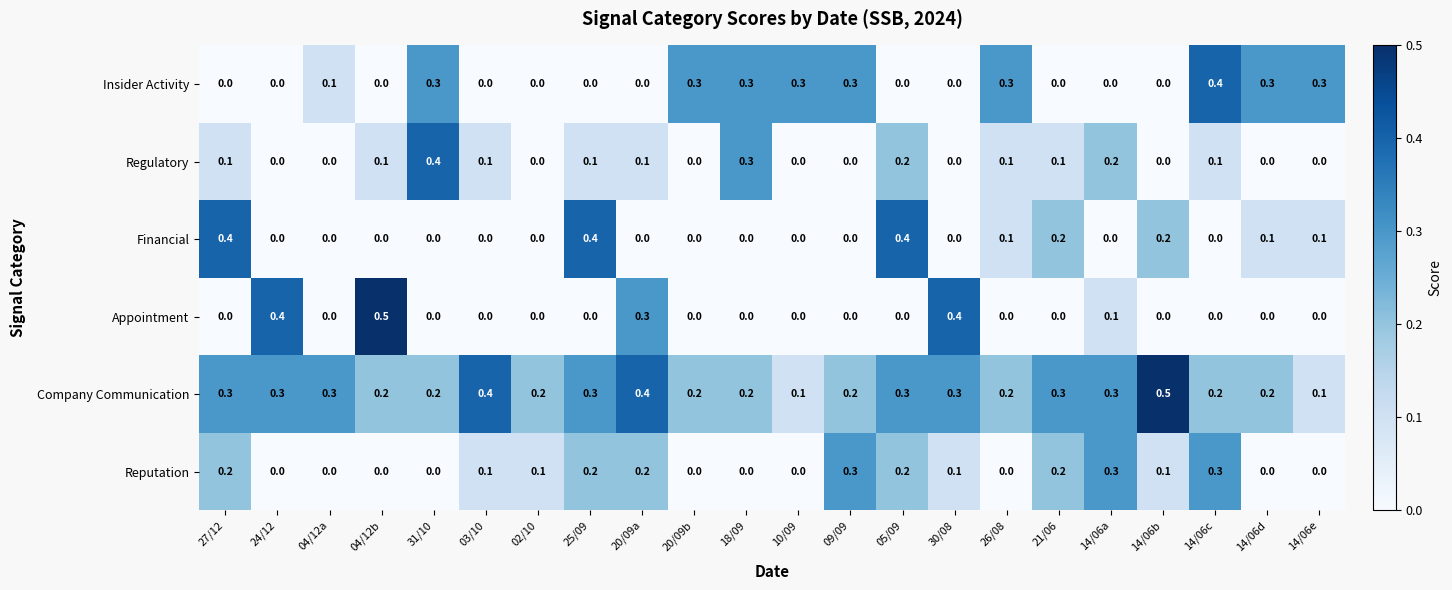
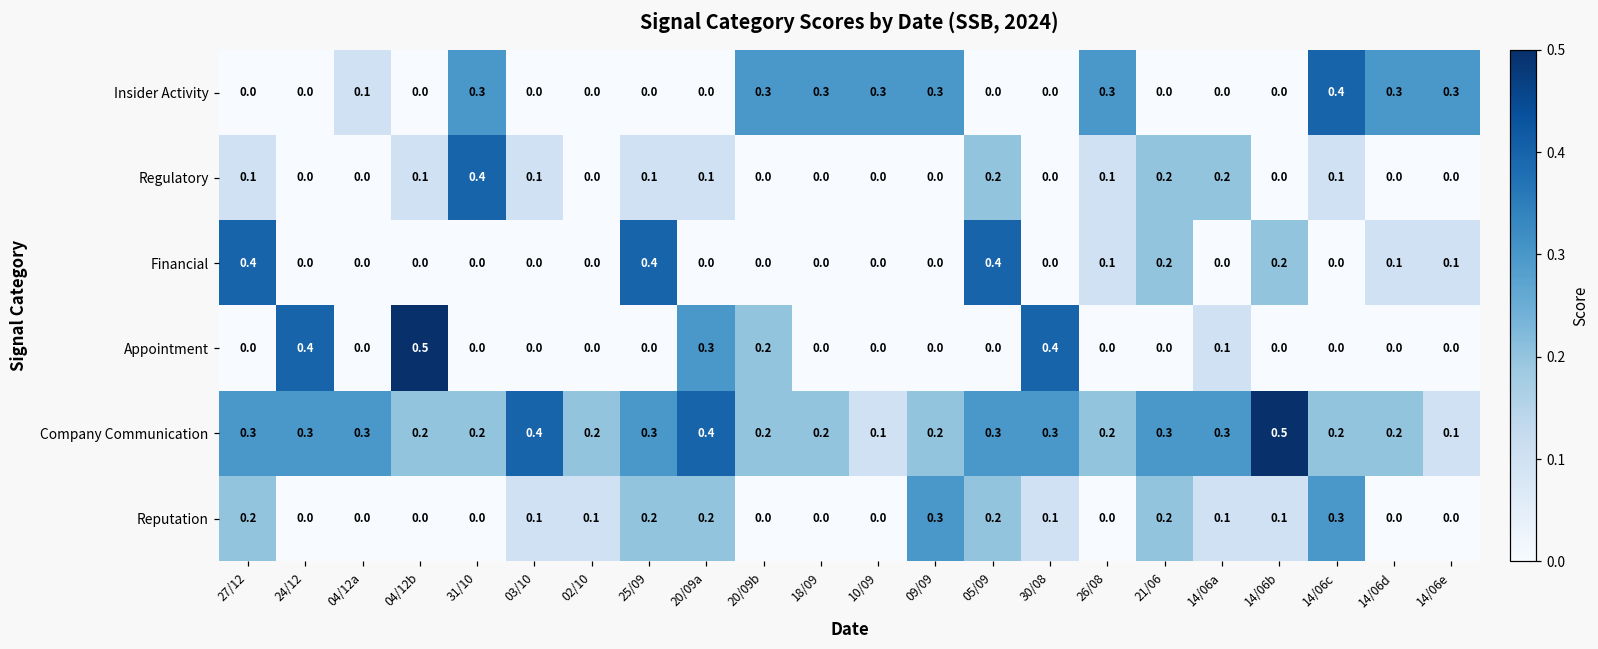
  {
    "Insider Activity": {
      "27/12": 0.0,
      "24/12": 0.0,
      "04/12a": 0.1,
      "04/12b": 0.0,
      "31/10": 0.3,
      "03/10": 0.0,
      "02/10": 0.0,
      "25/09": 0.0,
      "20/09a": 0.0,
      "20/09b": 0.3,
      "18/09": 0.3,
      "10/09": 0.3,
      "09/09": 0.3,
      "05/09": 0.0,
      "30/08": 0.0,
      "26/08": 0.3,
      "21/06": 0.0,
      "14/06a": 0.0,
      "14/06b": 0.0,
      "14/06c": 0.4,
      "14/06d": 0.3,
      "14/06e": 0.3
    },
    "Regulatory": {
      "27/12": 0.1,
      "24/12": 0.0,
      "04/12a": 0.0,
      "04/12b": 0.1,
      "31/10": 0.4,
      "03/10": 0.1,
      "02/10": 0.0,
      "25/09": 0.1,
      "20/09a": 0.1,
      "20/09b": 0.0,
-     "18/09": 0.3,
+     "18/09": 0.0,
      "10/09": 0.0,
      "09/09": 0.0,
      "05/09": 0.2,
      "30/08": 0.0,
      "26/08": 0.1,
-     "21/06": 0.1,
+     "21/06": 0.2,
      "14/06a": 0.2,
      "14/06b": 0.0,
      "14/06c": 0.1,
      "14/06d": 0.0,
      "14/06e": 0.0
    },
    "Financial": {
      "27/12": 0.4,
      "24/12": 0.0,
      "04/12a": 0.0,
      "04/12b": 0.0,
      "31/10": 0.0,
      "03/10": 0.0,
      "02/10": 0.0,
      "25/09": 0.4,
      "20/09a": 0.0,
      "20/09b": 0.0,
      "18/09": 0.0,
      "10/09": 0.0,
      "09/09": 0.0,
      "05/09": 0.4,
      "30/08": 0.0,
      "26/08": 0.1,
      "21/06": 0.2,
      "14/06a": 0.0,
      "14/06b": 0.2,
      "14/06c": 0.0,
      "14/06d": 0.1,
      "14/06e": 0.1
    },
    "Appointment": {
      "27/12": 0.0,
      "24/12": 0.4,
      "04/12a": 0.0,
      "04/12b": 0.5,
      "31/10": 0.0,
      "03/10": 0.0,
      "02/10": 0.0,
      "25/09": 0.0,
      "20/09a": 0.3,
-     "20/09b": 0.0,
+     "20/09b": 0.2,
      "18/09": 0.0,
      "10/09": 0.0,
      "09/09": 0.0,
      "05/09": 0.0,
      "30/08": 0.4,
      "26/08": 0.0,
      "21/06": 0.0,
      "14/06a": 0.1,
      "14/06b": 0.0,
      "14/06c": 0.0,
      "14/06d": 0.0,
      "14/06e": 0.0
    },
    "Company Communication": {
      "27/12": 0.3,
      "24/12": 0.3,
      "04/12a": 0.3,
      "04/12b": 0.2,
      "31/10": 0.2,
      "03/10": 0.4,
      "02/10": 0.2,
      "25/09": 0.3,
      "20/09a": 0.4,
      "20/09b": 0.2,
      "18/09": 0.2,
      "10/09": 0.1,
      "09/09": 0.2,
      "05/09": 0.3,
      "30/08": 0.3,
      "26/08": 0.2,
      "21/06": 0.3,
      "14/06a": 0.3,
      "14/06b": 0.5,
      "14/06c": 0.2,
      "14/06d": 0.2,
      "14/06e": 0.1
    },
    "Reputation": {
      "27/12": 0.2,
      "24/12": 0.0,
      "04/12a": 0.0,
      "04/12b": 0.0,
      "31/10": 0.0,
      "03/10": 0.1,
      "02/10": 0.1,
      "25/09": 0.2,
      "20/09a": 0.2,
      "20/09b": 0.0,
      "18/09": 0.0,
      "10/09": 0.0,
      "09/09": 0.3,
      "05/09": 0.2,
      "30/08": 0.1,
      "26/08": 0.0,
      "21/06": 0.2,
-     "14/06a": 0.3,
+     "14/06a": 0.1,
      "14/06b": 0.1,
      "14/06c": 0.3,
      "14/06d": 0.0,
      "14/06e": 0.0
    }
  }
